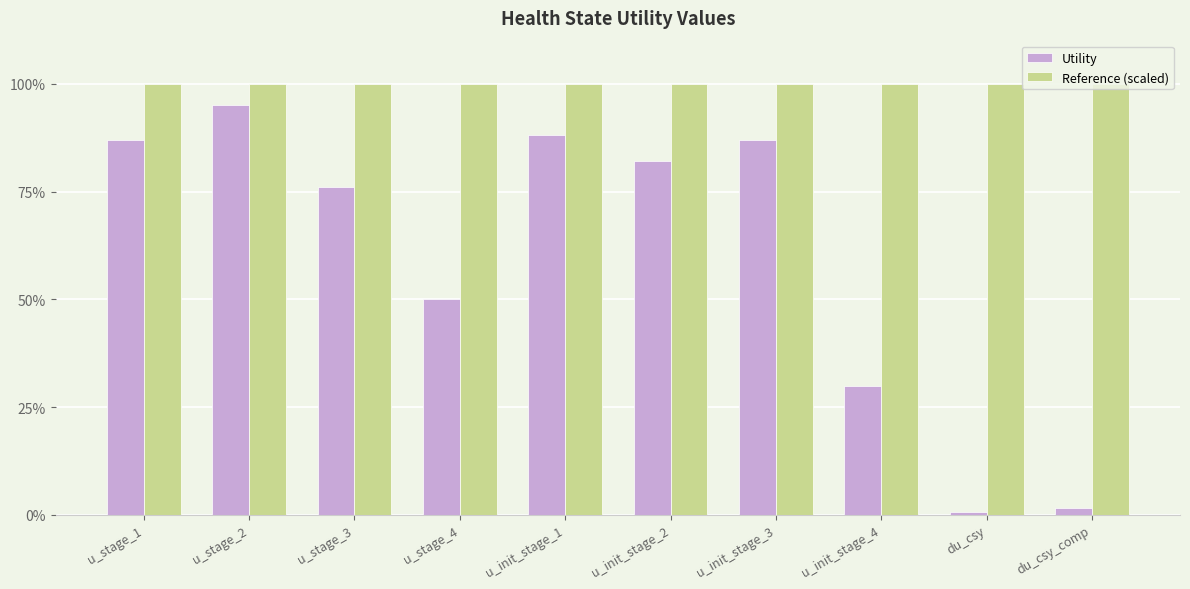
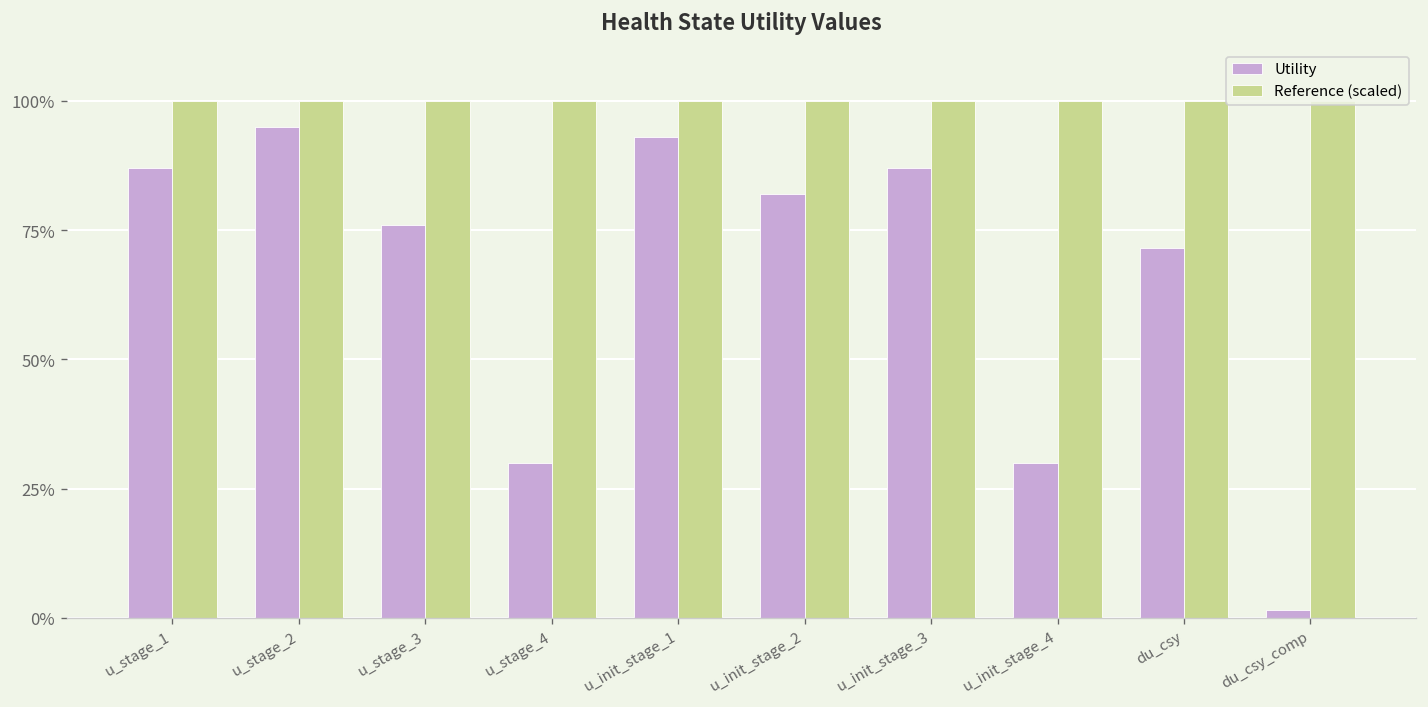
  {
    "Utility": {
      "u_stage_1": "87%",
      "u_stage_2": "95%",
      "u_stage_3": "76%",
-     "u_stage_4": "50%",
-     "u_init_stage_1": "88%",
+     "u_stage_4": "30%",
+     "u_init_stage_1": "93%",
      "u_init_stage_2": "82%",
      "u_init_stage_3": "87%",
      "u_init_stage_4": "30%",
-     "du_csy": "1%",
+     "du_csy": "72%",
      "du_csy_comp": "2%"
    },
    "Reference (scaled)": {
      "u_stage_1": "100%",
      "u_stage_2": "100%",
      "u_stage_3": "100%",
      "u_stage_4": "100%",
      "u_init_stage_1": "100%",
      "u_init_stage_2": "100%",
      "u_init_stage_3": "100%",
      "u_init_stage_4": "100%",
      "du_csy": "100%"
    }
  }
